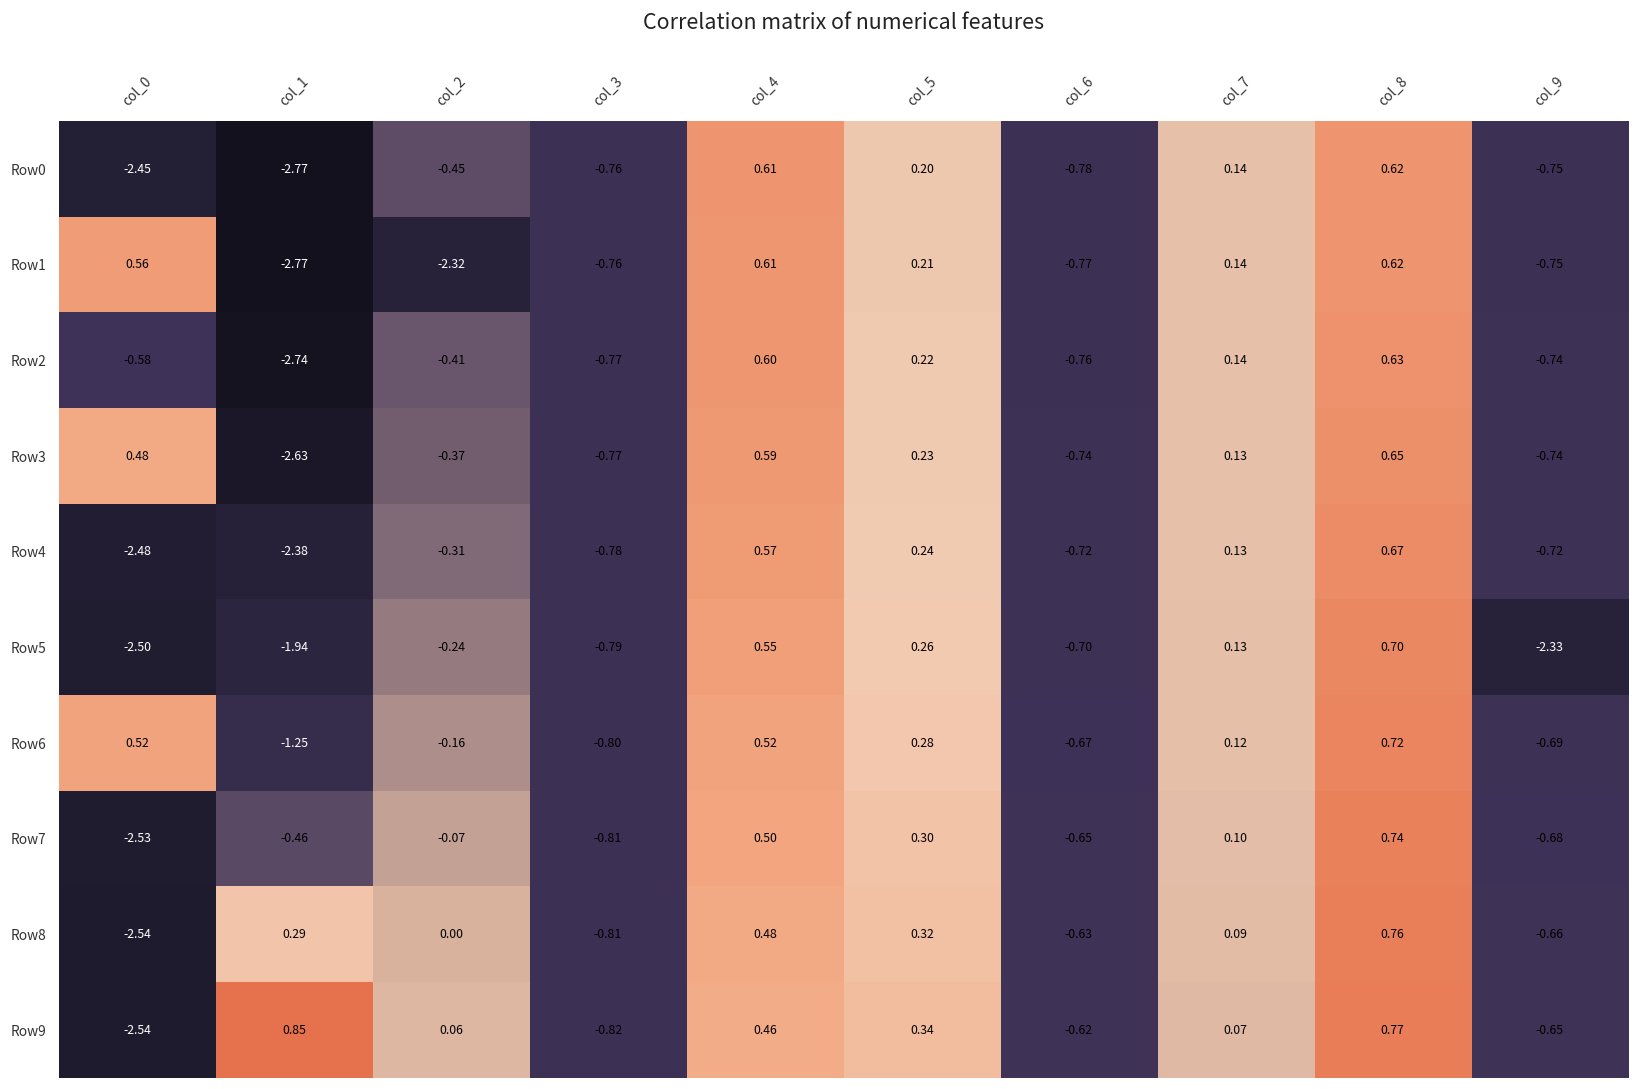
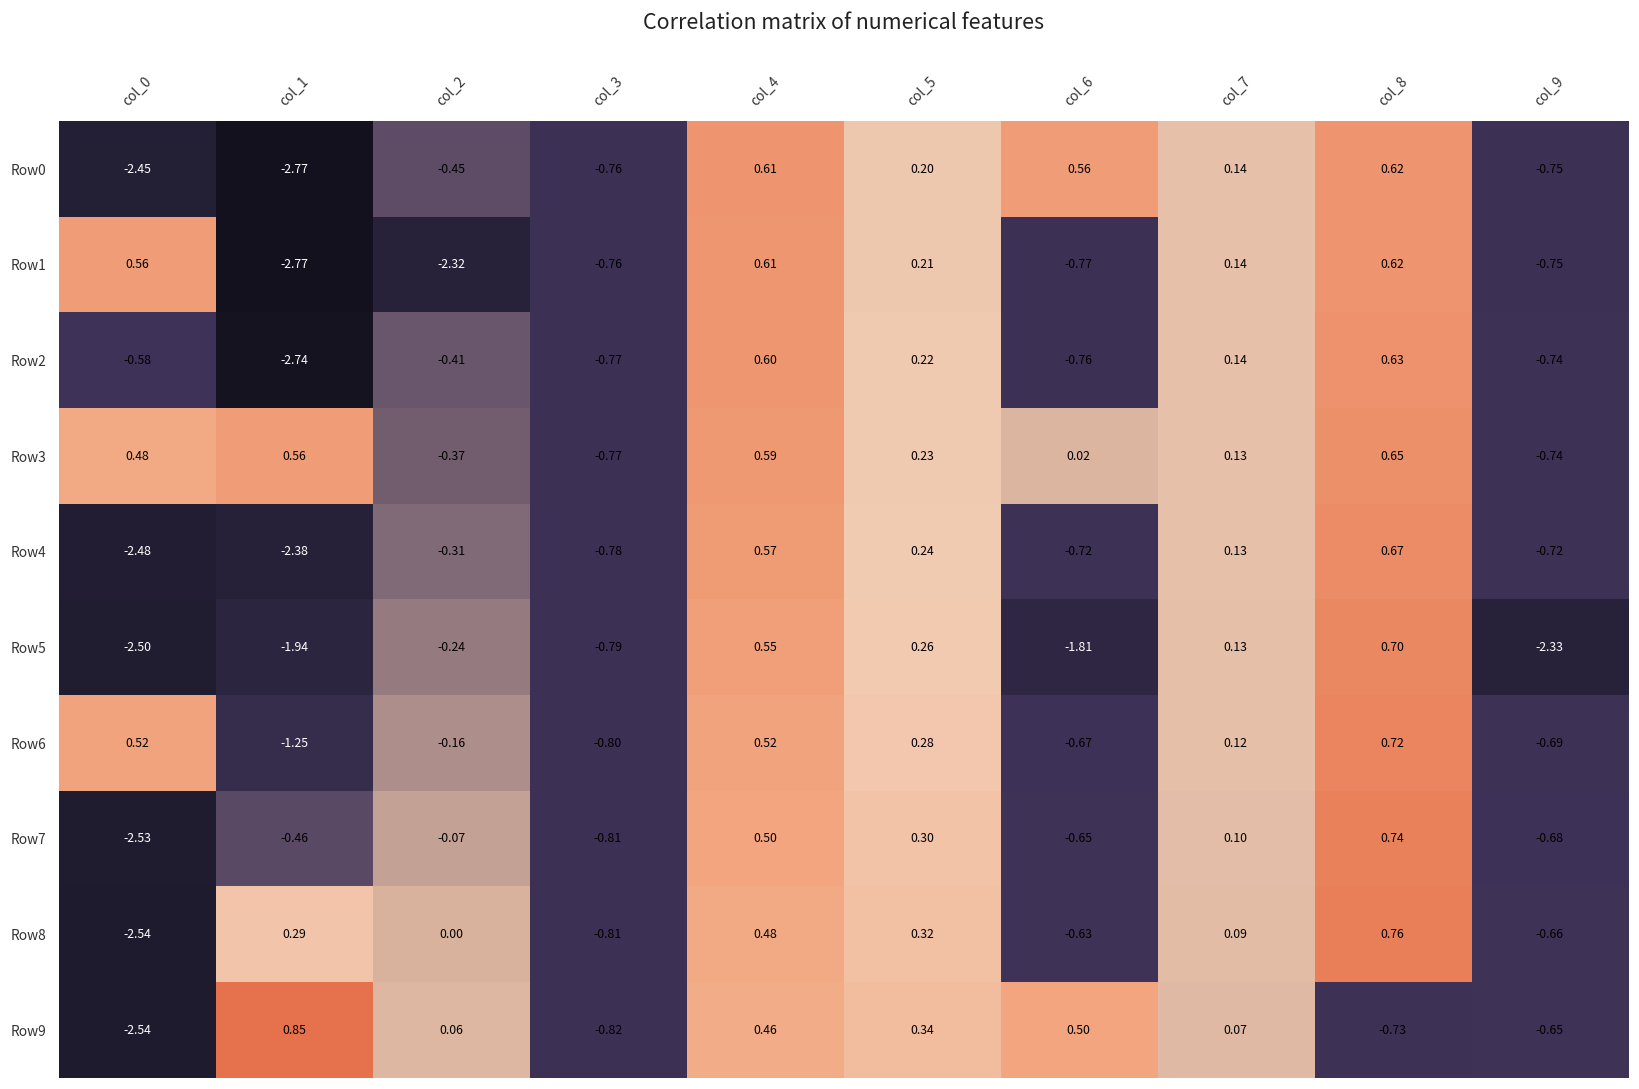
  {
    "Row0": {
      "col_0": -2.45,
      "col_1": -2.77,
      "col_2": -0.45,
      "col_3": -0.76,
      "col_4": 0.61,
      "col_5": 0.20,
-     "col_6": -0.78,
+     "col_6": 0.56,
      "col_7": 0.14,
      "col_8": 0.62,
      "col_9": -0.75
    },
    "Row1": {
      "col_0": 0.56,
      "col_1": -2.77,
      "col_2": -2.32,
      "col_3": -0.76,
      "col_4": 0.61,
      "col_5": 0.21,
      "col_6": -0.77,
      "col_7": 0.14,
      "col_8": 0.62,
      "col_9": -0.75
    },
    "Row2": {
      "col_0": -0.58,
      "col_1": -2.74,
      "col_2": -0.41,
      "col_3": -0.77,
      "col_4": 0.60,
      "col_5": 0.22,
      "col_6": -0.76,
      "col_7": 0.14,
      "col_8": 0.63,
      "col_9": -0.74
    },
    "Row3": {
      "col_0": 0.48,
-     "col_1": -2.63,
+     "col_1": 0.56,
      "col_2": -0.37,
      "col_3": -0.77,
      "col_4": 0.59,
      "col_5": 0.23,
-     "col_6": -0.74,
+     "col_6": 0.02,
      "col_7": 0.13,
      "col_8": 0.65,
      "col_9": -0.74
    },
    "Row4": {
      "col_0": -2.48,
      "col_1": -2.38,
      "col_2": -0.31,
      "col_3": -0.78,
      "col_4": 0.57,
      "col_5": 0.24,
      "col_6": -0.72,
      "col_7": 0.13,
      "col_8": 0.67,
      "col_9": -0.72
    },
    "Row5": {
      "col_0": -2.50,
      "col_1": -1.94,
      "col_2": -0.24,
      "col_3": -0.79,
      "col_4": 0.55,
      "col_5": 0.26,
-     "col_6": -0.70,
+     "col_6": -1.81,
      "col_7": 0.13,
      "col_8": 0.70,
      "col_9": -2.33
    },
    "Row6": {
      "col_0": 0.52,
      "col_1": -1.25,
      "col_2": -0.16,
      "col_3": -0.80,
      "col_4": 0.52,
      "col_5": 0.28,
      "col_6": -0.67,
      "col_7": 0.12,
      "col_8": 0.72,
      "col_9": -0.69
    },
    "Row7": {
      "col_0": -2.53,
      "col_1": -0.46,
      "col_2": -0.07,
      "col_3": -0.81,
      "col_4": 0.50,
      "col_5": 0.30,
      "col_6": -0.65,
      "col_7": 0.10,
      "col_8": 0.74,
      "col_9": -0.68
    },
    "Row8": {
      "col_0": -2.54,
      "col_1": 0.29,
      "col_2": 0.00,
      "col_3": -0.81,
      "col_4": 0.48,
      "col_5": 0.32,
      "col_6": -0.63,
      "col_7": 0.09,
      "col_8": 0.76,
      "col_9": -0.66
    },
    "Row9": {
      "col_0": -2.54,
      "col_1": 0.85,
      "col_2": 0.06,
      "col_3": -0.82,
      "col_4": 0.46,
      "col_5": 0.34,
-     "col_6": -0.62,
+     "col_6": 0.50,
      "col_7": 0.07,
-     "col_8": 0.77,
+     "col_8": -0.73,
      "col_9": -0.65
    }
  }
